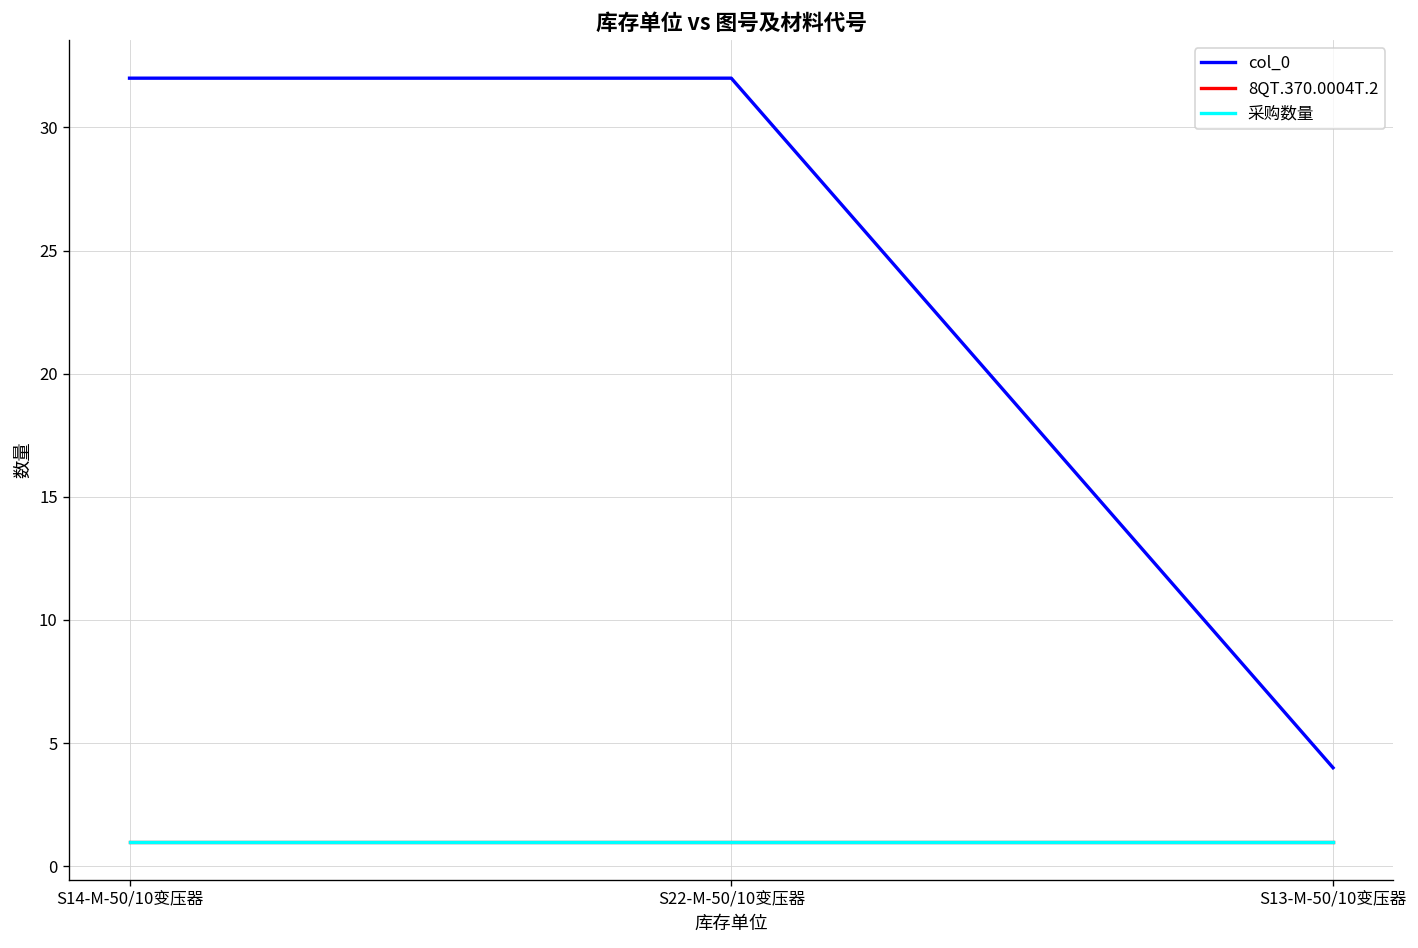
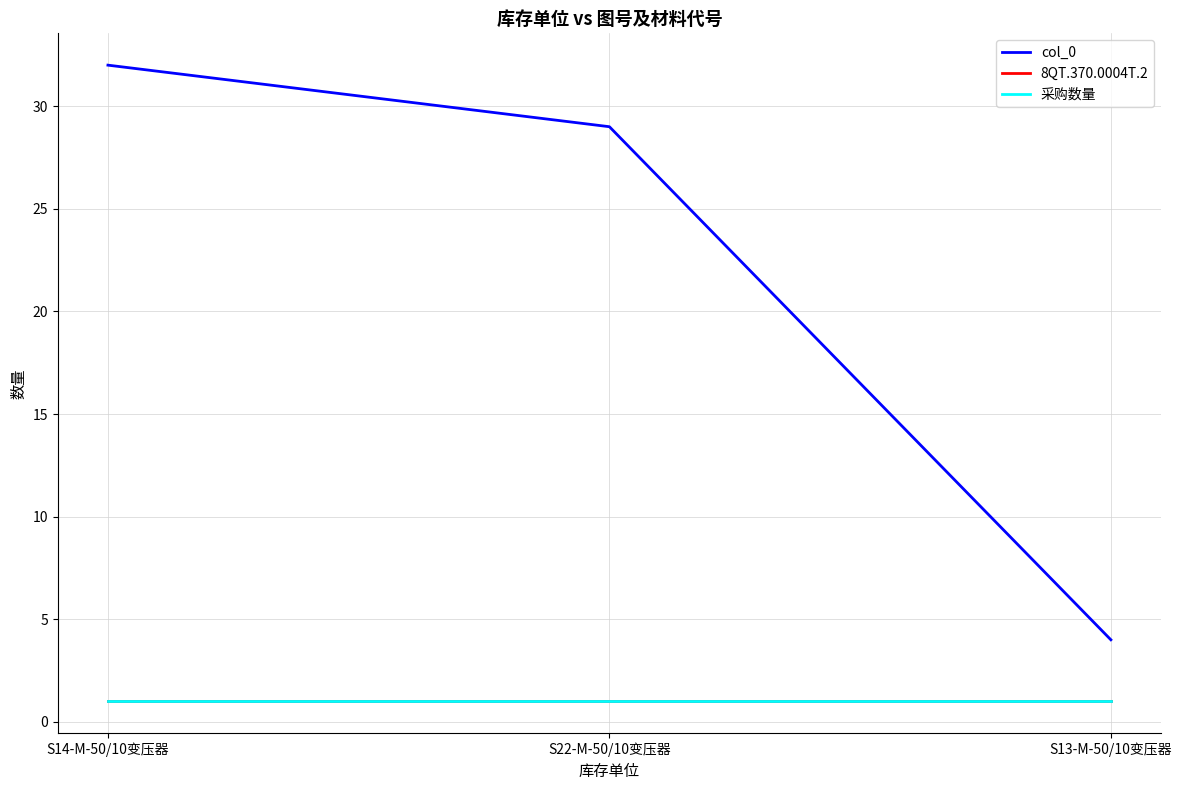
  {
    "col_0": {
      "S14-M-50/10变压器": 32,
-     "S22-M-50/10变压器": 32,
+     "S22-M-50/10变压器": 29,
      "S13-M-50/10变压器": 4
    },
    "采购数量": {
      "S14-M-50/10变压器": 1,
      "S22-M-50/10变压器": 1,
      "S13-M-50/10变压器": 1
    }
  }
